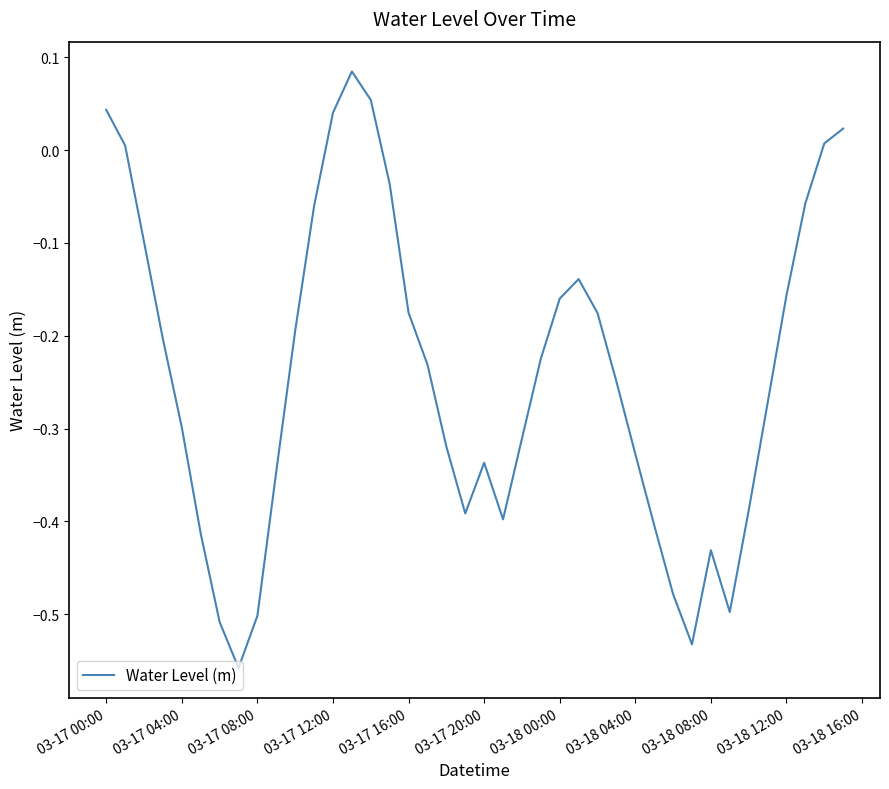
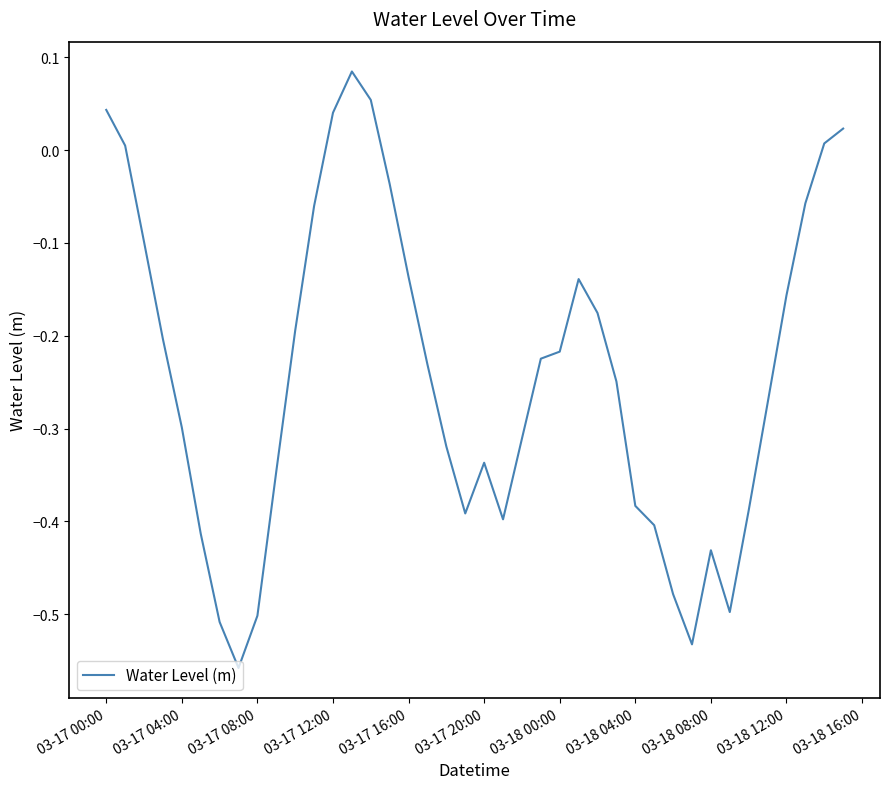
  {
    "03-17 00:00": 0.04,
    "03-17 04:00": -0.30,
    "03-17 08:00": -0.50,
    "03-17 12:00": 0.04,
-   "03-17 16:00": -0.18,
+   "03-17 16:00": -0.14,
    "03-17 20:00": -0.34,
-   "03-18 00:00": -0.16,
-   "03-18 04:00": -0.33,
+   "03-18 00:00": -0.22,
+   "03-18 04:00": -0.38,
    "03-18 08:00": -0.43,
    "03-18 12:00": -0.16
  }
